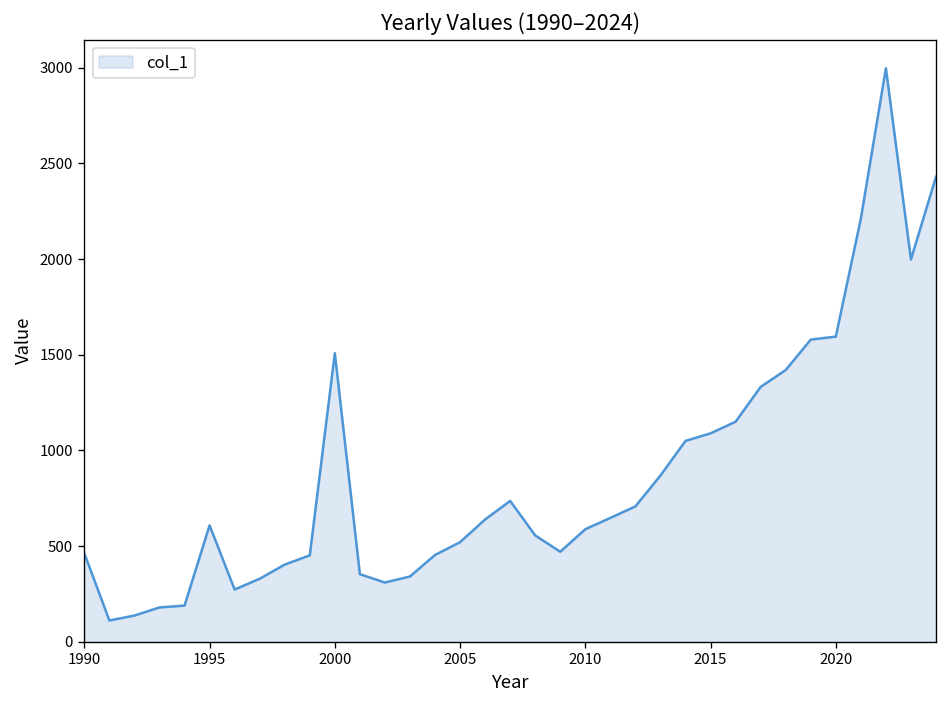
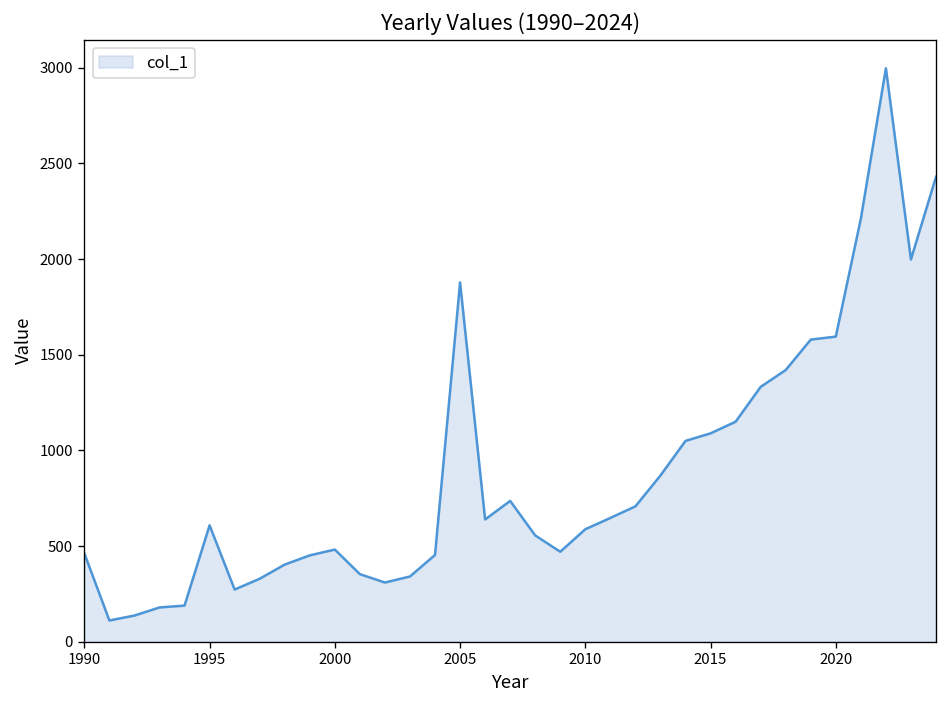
  {
    "1990": 460,
    "1995": 610,
-   "2000": 1510,
-   "2005": 520,
+   "2000": 480,
+   "2005": 1880,
    "2010": 590,
    "2015": 1090,
    "2020": 1590
  }
